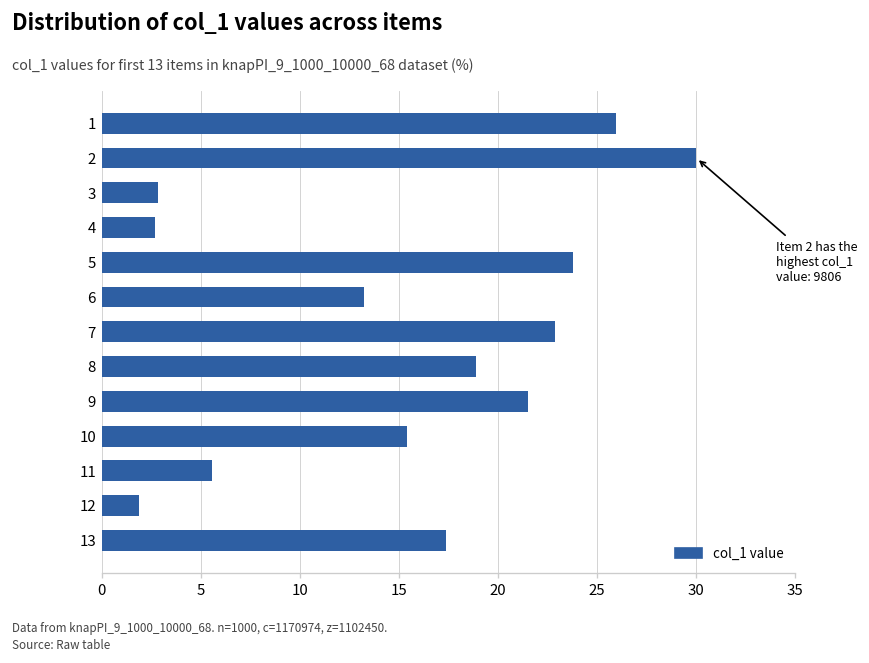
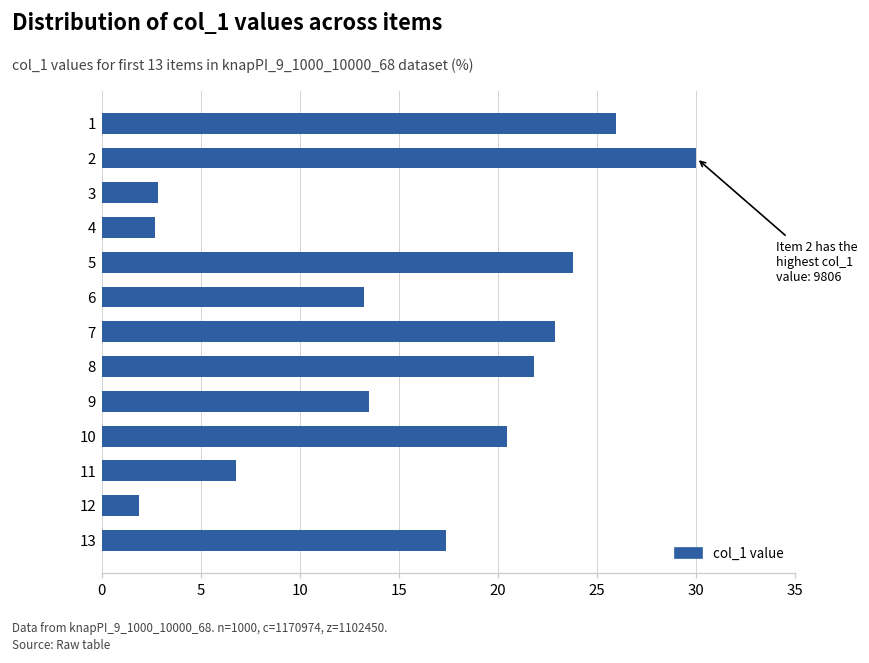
  {
    "1": 25.9,
    "3": 2.8,
    "4": 2.7,
    "5": 23.8,
    "6": 13.2,
    "7": 22.9,
-   "8": 18.9,
-   "9": 21.5,
-   "10": 15.4,
-   "11": 5.5,
+   "8": 21.8,
+   "9": 13.5,
+   "10": 20.5,
+   "11": 6.8,
    "12": 1.9,
    "13": 17.4
  }
